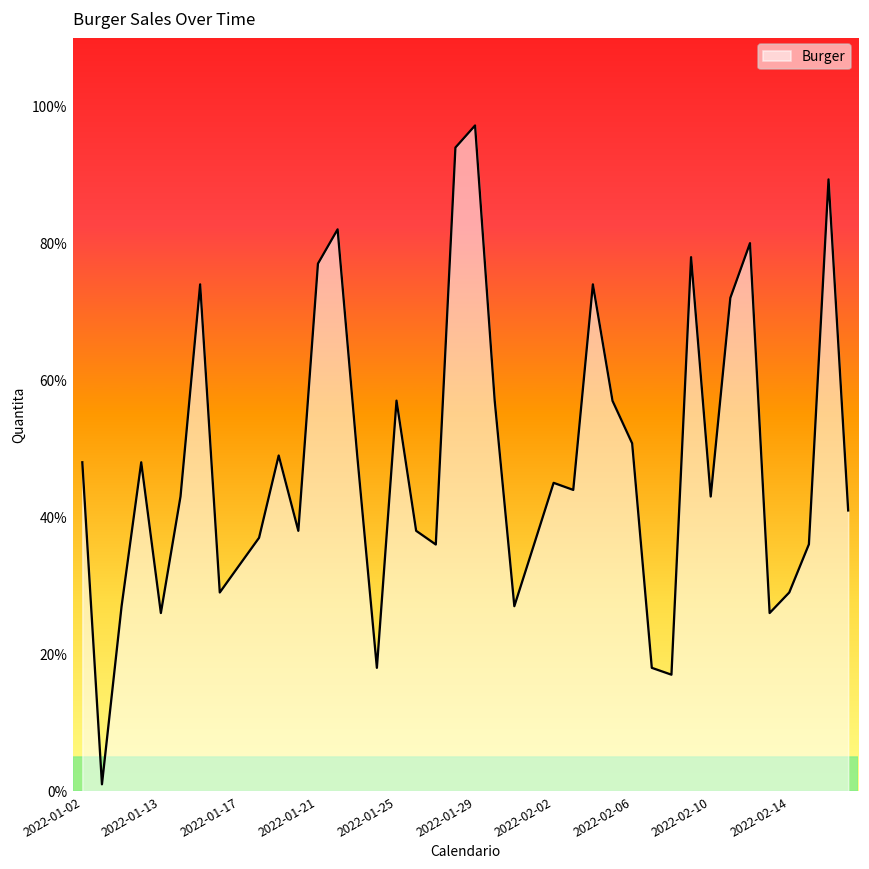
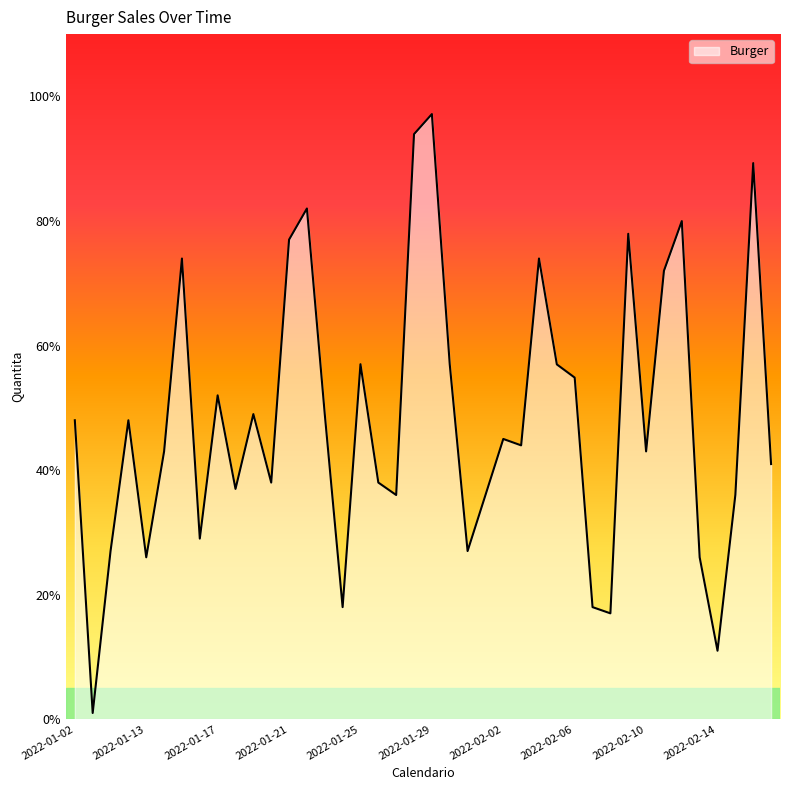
  {
    "2022-01-02": "48%",
    "2022-01-13": "26%",
-   "2022-01-17": "33%",
+   "2022-01-17": "52%",
    "2022-01-21": "77%",
    "2022-01-25": "57%",
    "2022-01-29": "97%",
    "2022-02-02": "45%",
-   "2022-02-06": "51%",
+   "2022-02-06": "55%",
    "2022-02-10": "43%",
-   "2022-02-14": "29%"
+   "2022-02-14": "11%"
  }
